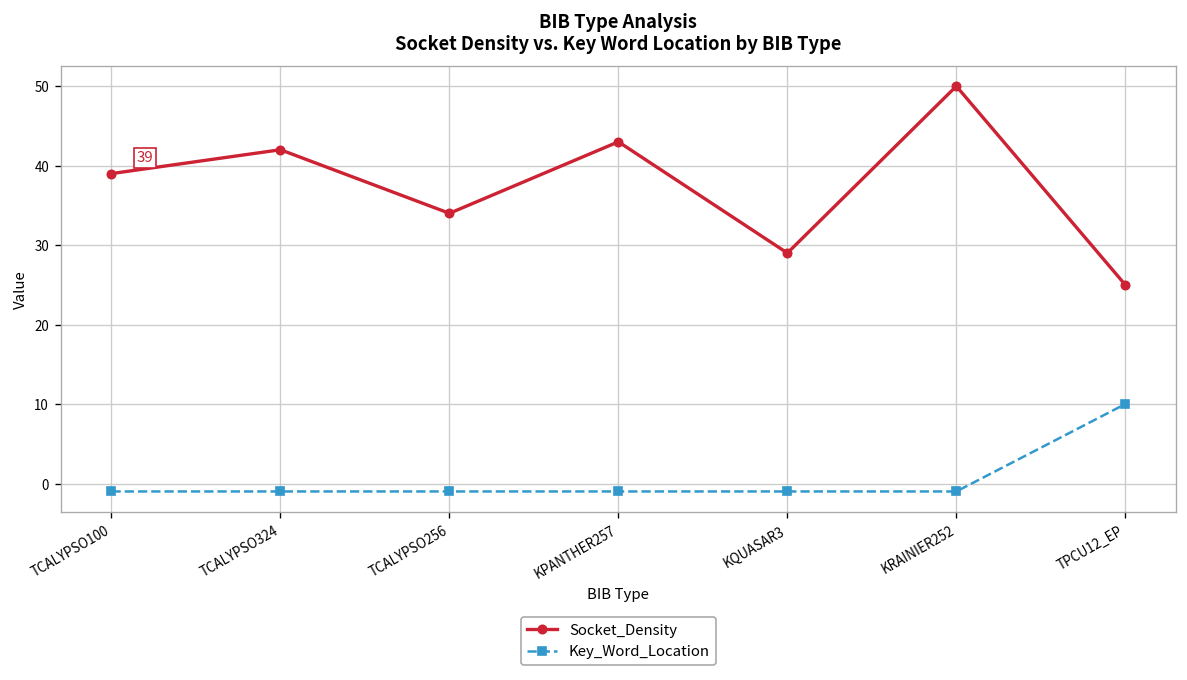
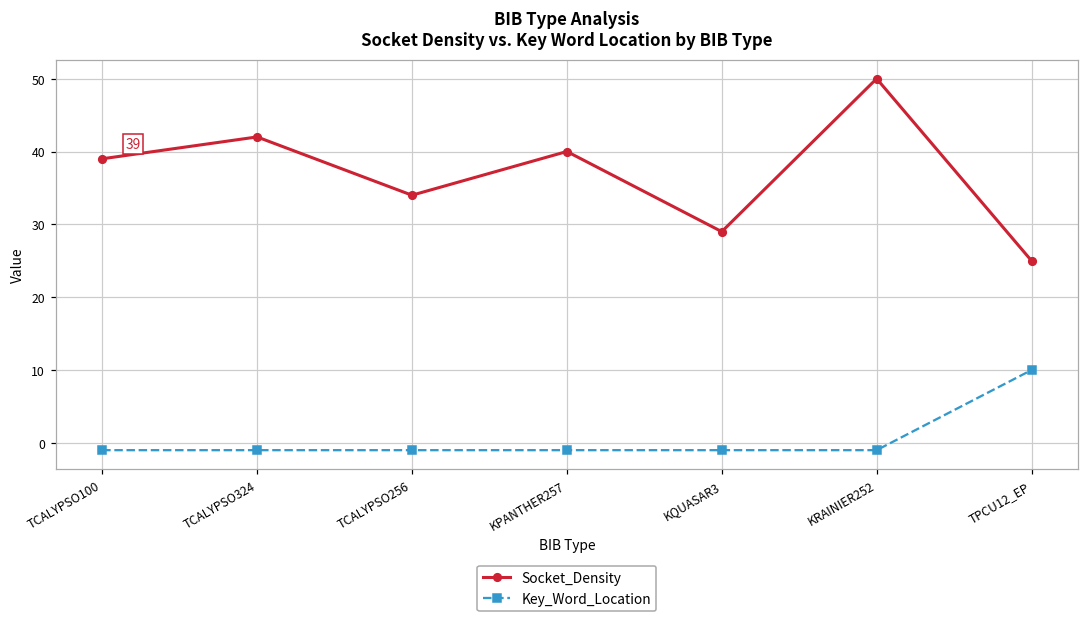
  {
    "Socket_Density": {
      "TCALYPSO324": 42,
      "TCALYPSO256": 34,
-     "KPANTHER257": 43,
+     "KPANTHER257": 40,
      "KQUASAR3": 29,
      "KRAINIER252": 50,
      "TPCU12_EP": 25
    },
    "Key_Word_Location": {
      "TCALYPSO100": -1,
      "TCALYPSO324": -1,
      "TCALYPSO256": -1,
      "KPANTHER257": -1,
      "KQUASAR3": -1,
      "KRAINIER252": -1,
      "TPCU12_EP": 10
    }
  }
